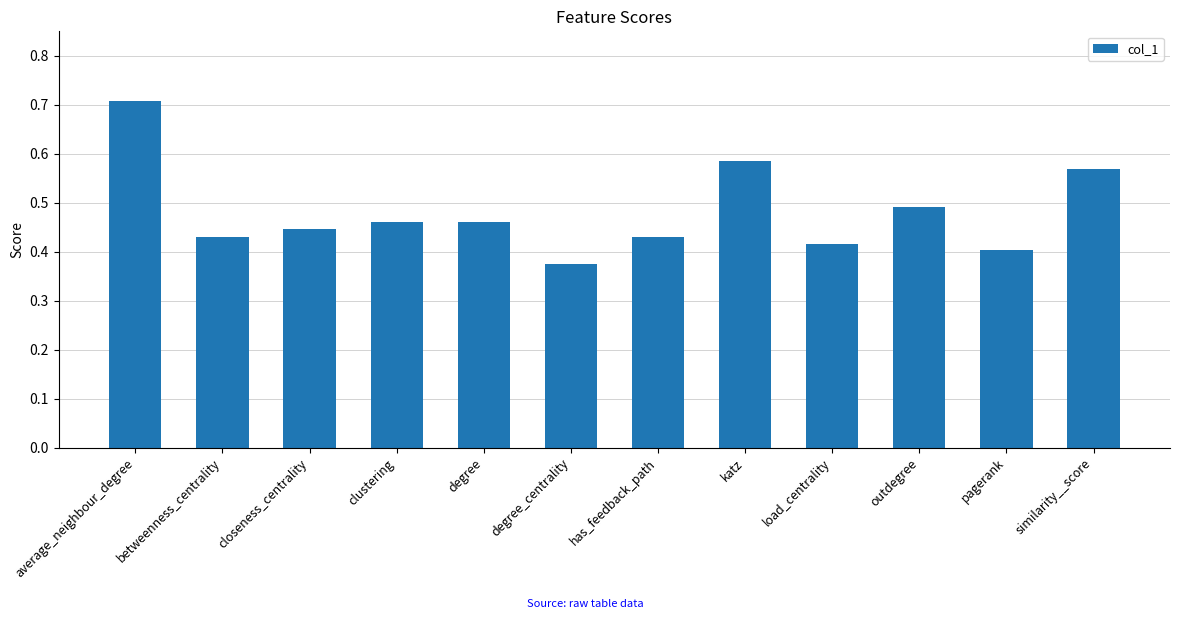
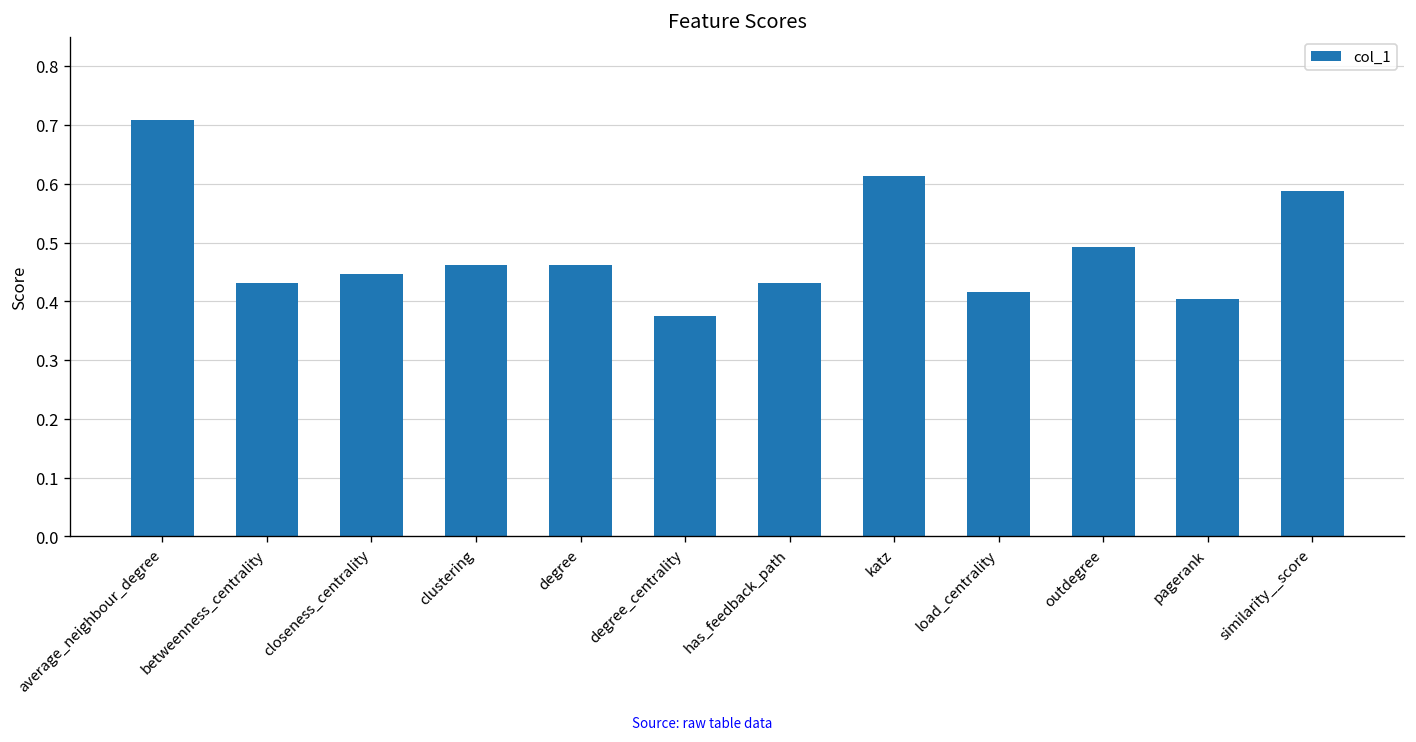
  {
    "average_neighbour_degree": 0.71,
    "betweenness_centrality": 0.43,
    "closeness_centrality": 0.45,
    "clustering": 0.46,
    "degree": 0.46,
    "degree_centrality": 0.37,
    "has_feedback_path": 0.43,
-   "katz": 0.58,
+   "katz": 0.61,
    "load_centrality": 0.42,
    "outdegree": 0.49,
    "pagerank": 0.40,
-   "similarity__score": 0.57
+   "similarity__score": 0.59
  }
